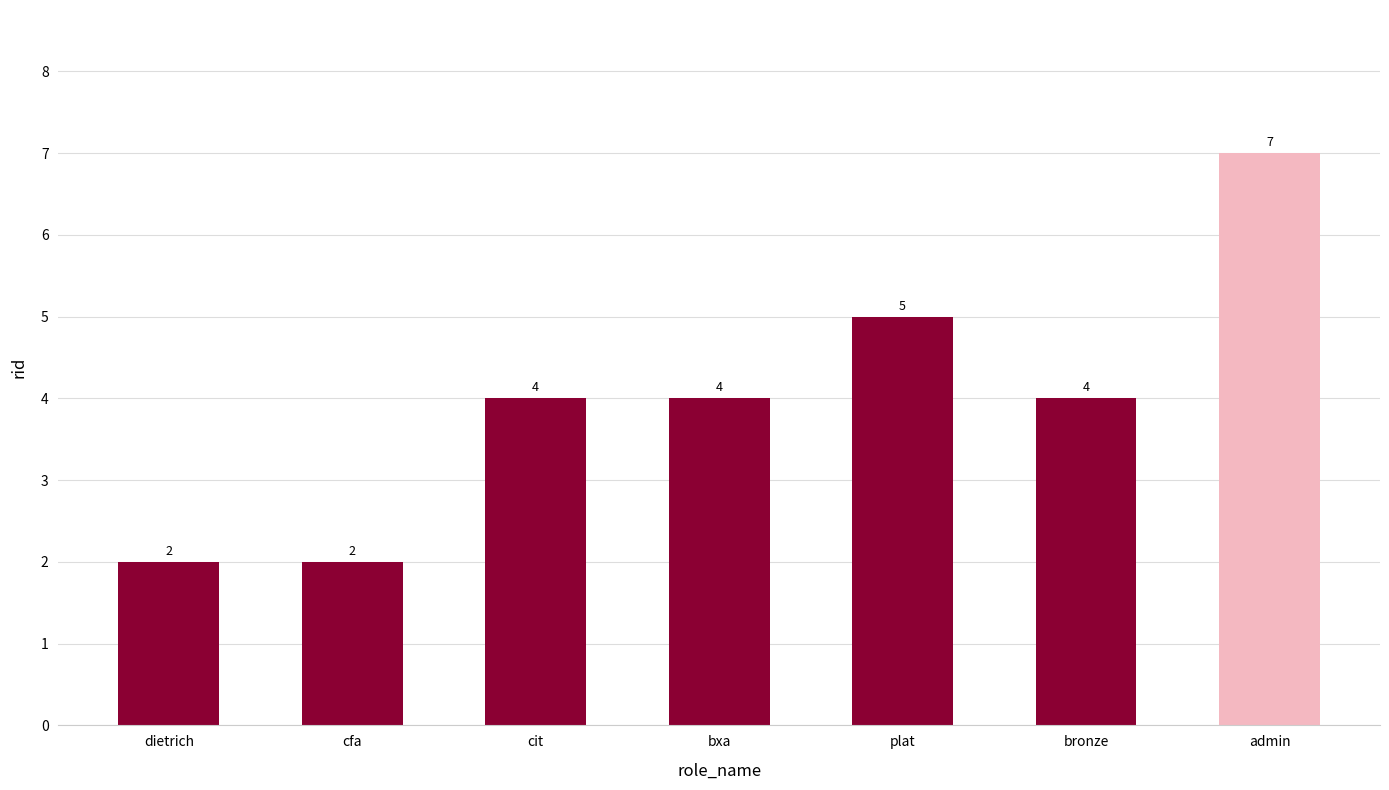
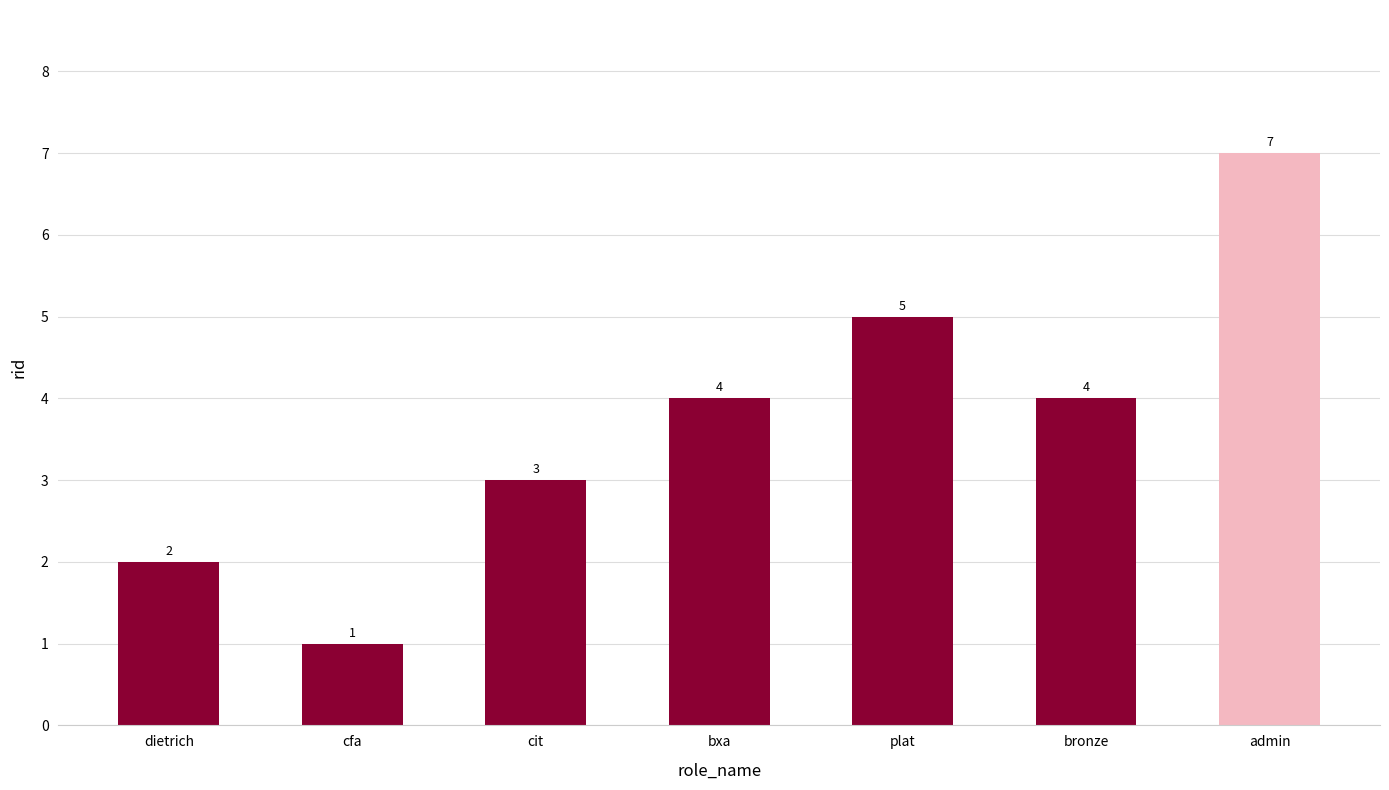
  {
    "dietrich": 2,
-   "cfa": 2,
-   "cit": 4,
+   "cfa": 1,
+   "cit": 3,
    "bxa": 4,
    "plat": 5,
    "bronze": 4,
    "admin": 7
  }
